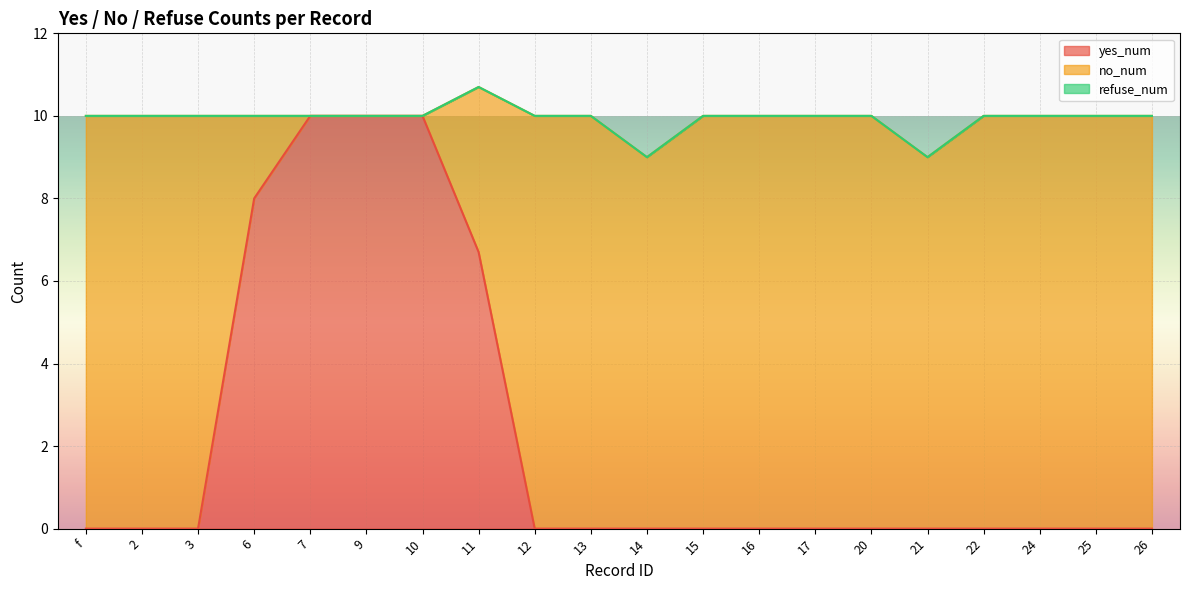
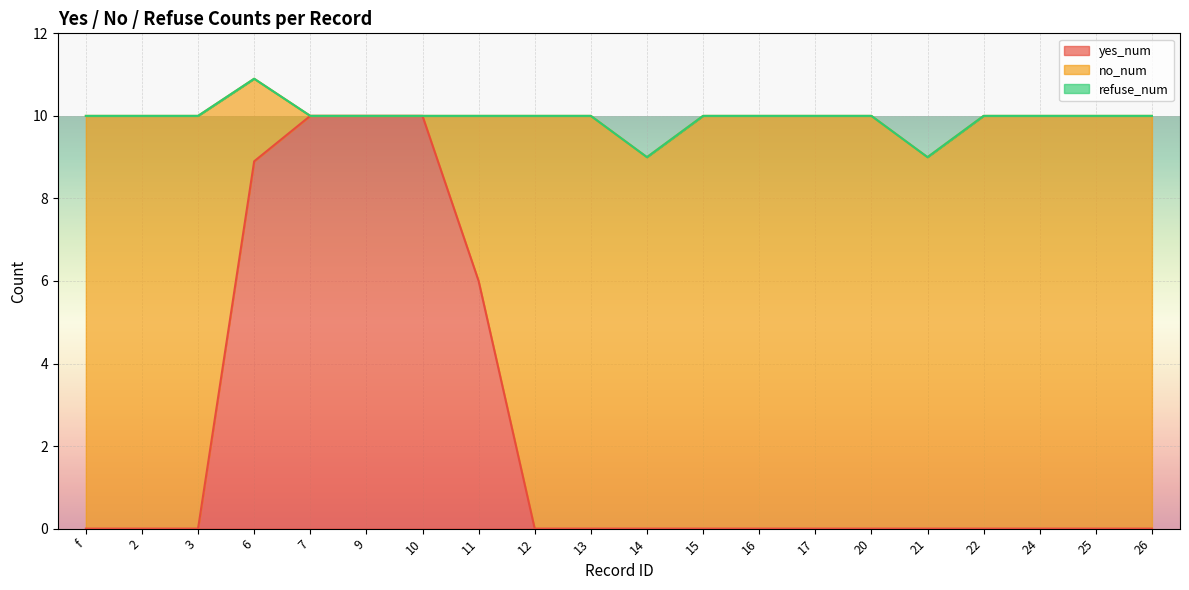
  {
    "yes_num": {
      "f": 0.0,
      "2": 0.0,
      "3": 0.0,
-     "6": 8.0,
-     "11": 6.7,
+     "6": 8.9,
+     "11": 6.0,
      "12": 0.0,
      "13": 0.0,
      "14": 0.0,
      "15": 0.0,
      "16": 0.0,
      "17": 0.0,
      "20": 0.0,
      "21": 0.0,
      "22": 0.0,
      "24": 0.0,
      "25": 0.0,
      "26": 0.0
    }
  }
